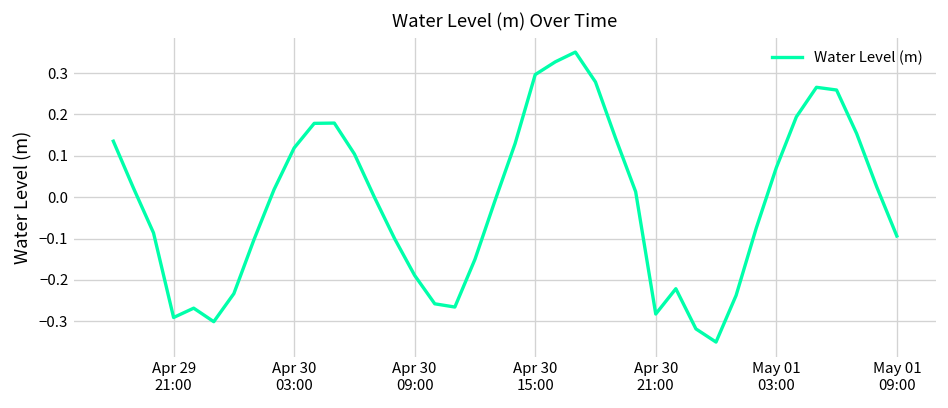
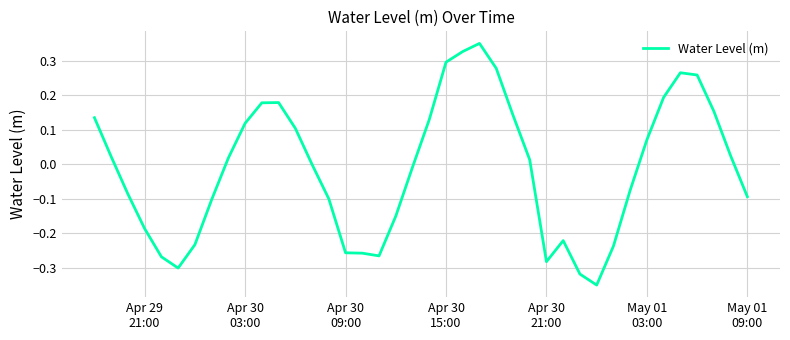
  {
-   "Apr 29 21:00": -0.29,
+   "Apr 29 21:00": -0.19,
    "Apr 30 03:00": 0.12,
-   "Apr 30 09:00": -0.19,
+   "Apr 30 09:00": -0.26,
    "Apr 30 15:00": 0.30,
    "Apr 30 21:00": -0.28,
    "May 01 03:00": 0.07,
    "May 01 09:00": -0.09
  }
